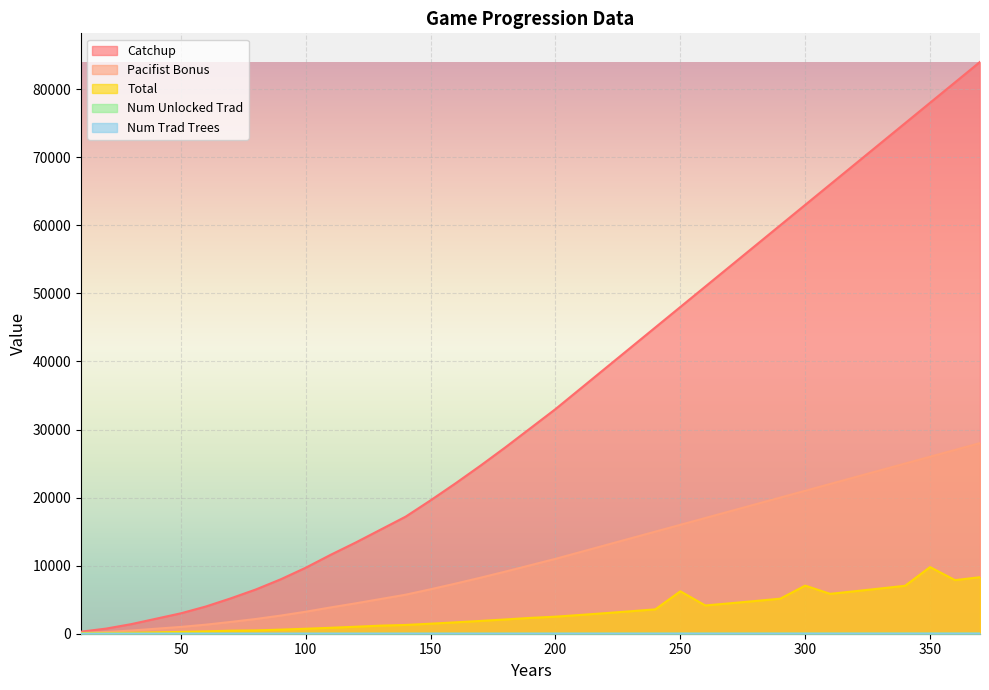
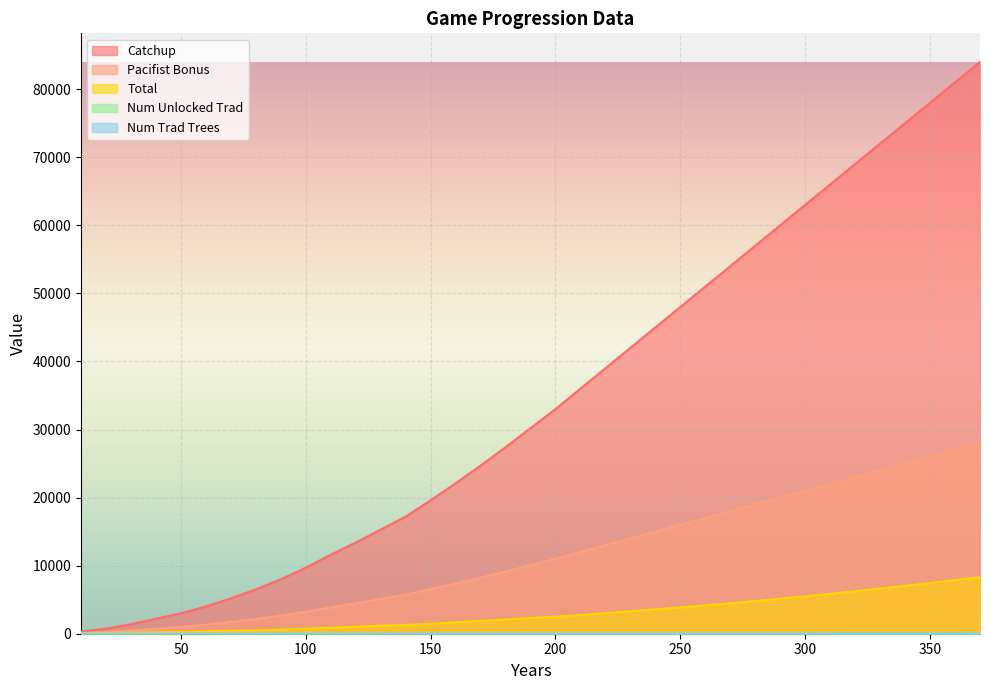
  {
    "Total": {
      "100": 1000,
      "150": 1000,
      "200": 3000,
-     "250": 6000,
-     "300": 7000,
-     "350": 10000
+     "250": 4000,
+     "300": 5000,
+     "350": 7000
    },
    "Num Trad Trees": {
      "100": 0,
      "150": 0,
      "200": 0,
      "250": 0,
      "300": 0,
      "350": 0
    }
  }
